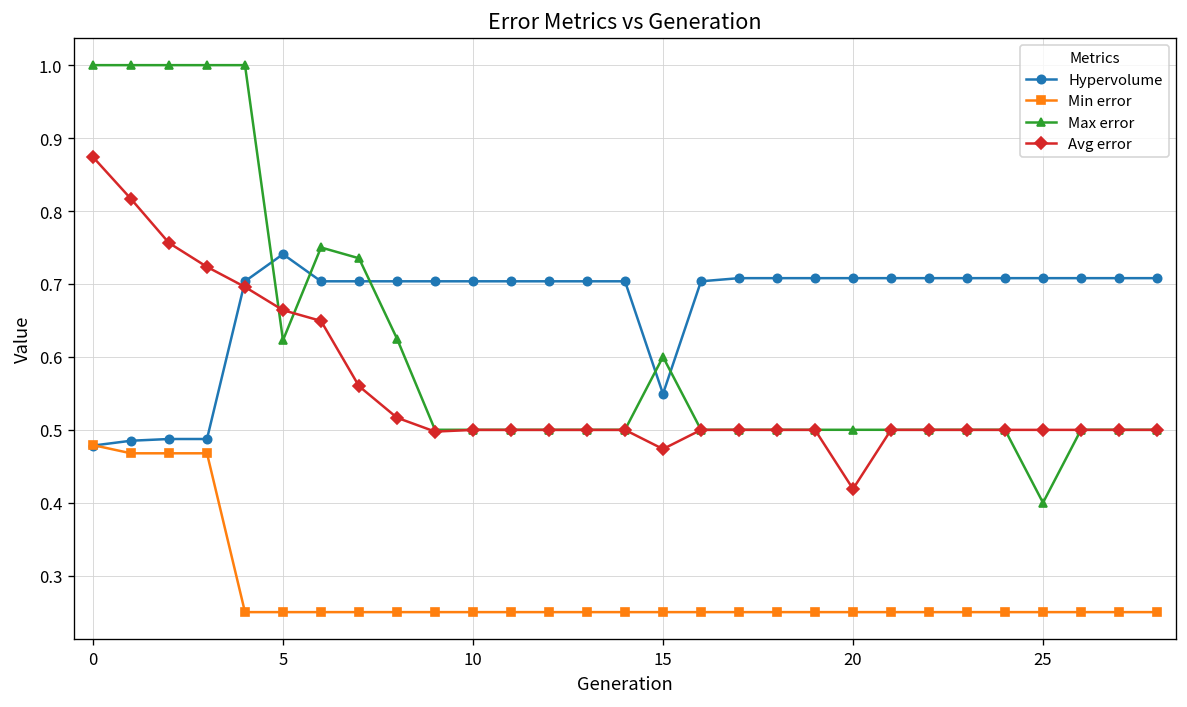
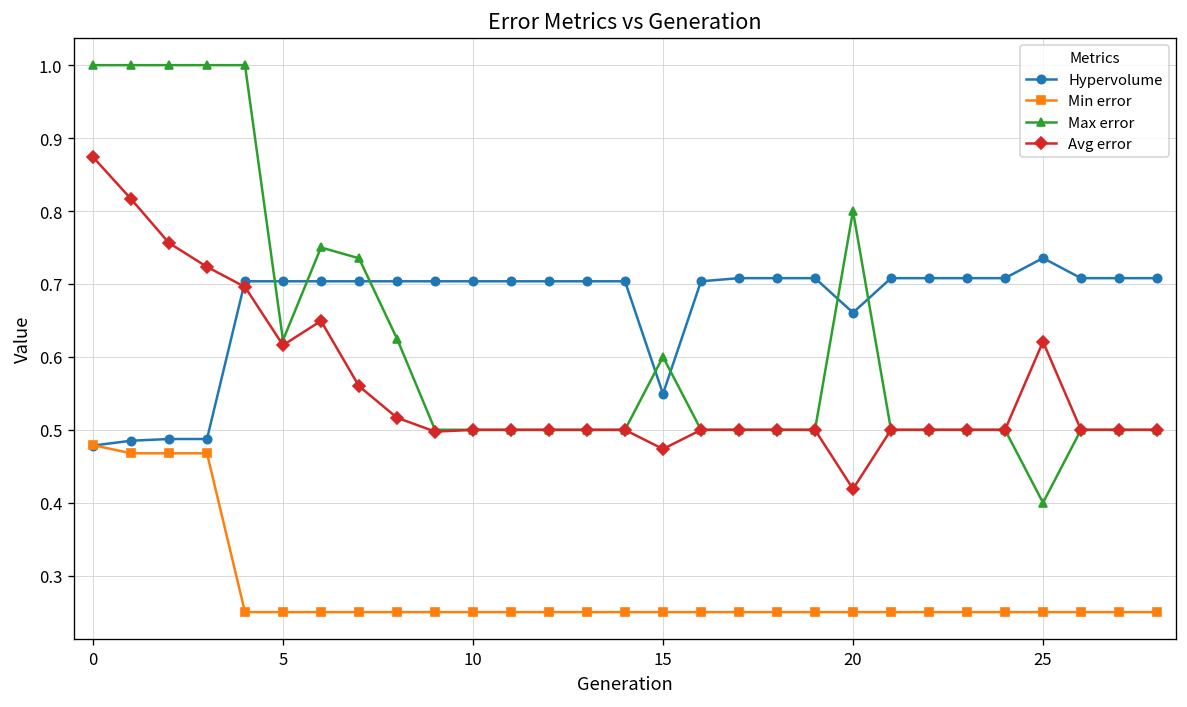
  {
    "Hypervolume": {
-     "5": 0.74,
+     "5": 0.70,
      "10": 0.70,
      "15": 0.55,
-     "20": 0.71,
-     "25": 0.71
+     "20": 0.66,
+     "25": 0.74
    },
    "Min error": {
      "5": 0.25,
      "10": 0.25,
      "15": 0.25,
      "20": 0.25,
      "25": 0.25
    },
    "Max error": {
      "0": 1.0,
      "5": 0.62,
      "15": 0.6,
-     "20": 0.5,
+     "20": 0.8,
      "25": 0.4
    },
    "Avg error": {
      "0": 0.87,
-     "5": 0.66,
+     "5": 0.62,
      "15": 0.47,
      "20": 0.42,
-     "25": 0.50
+     "25": 0.62
    }
  }
